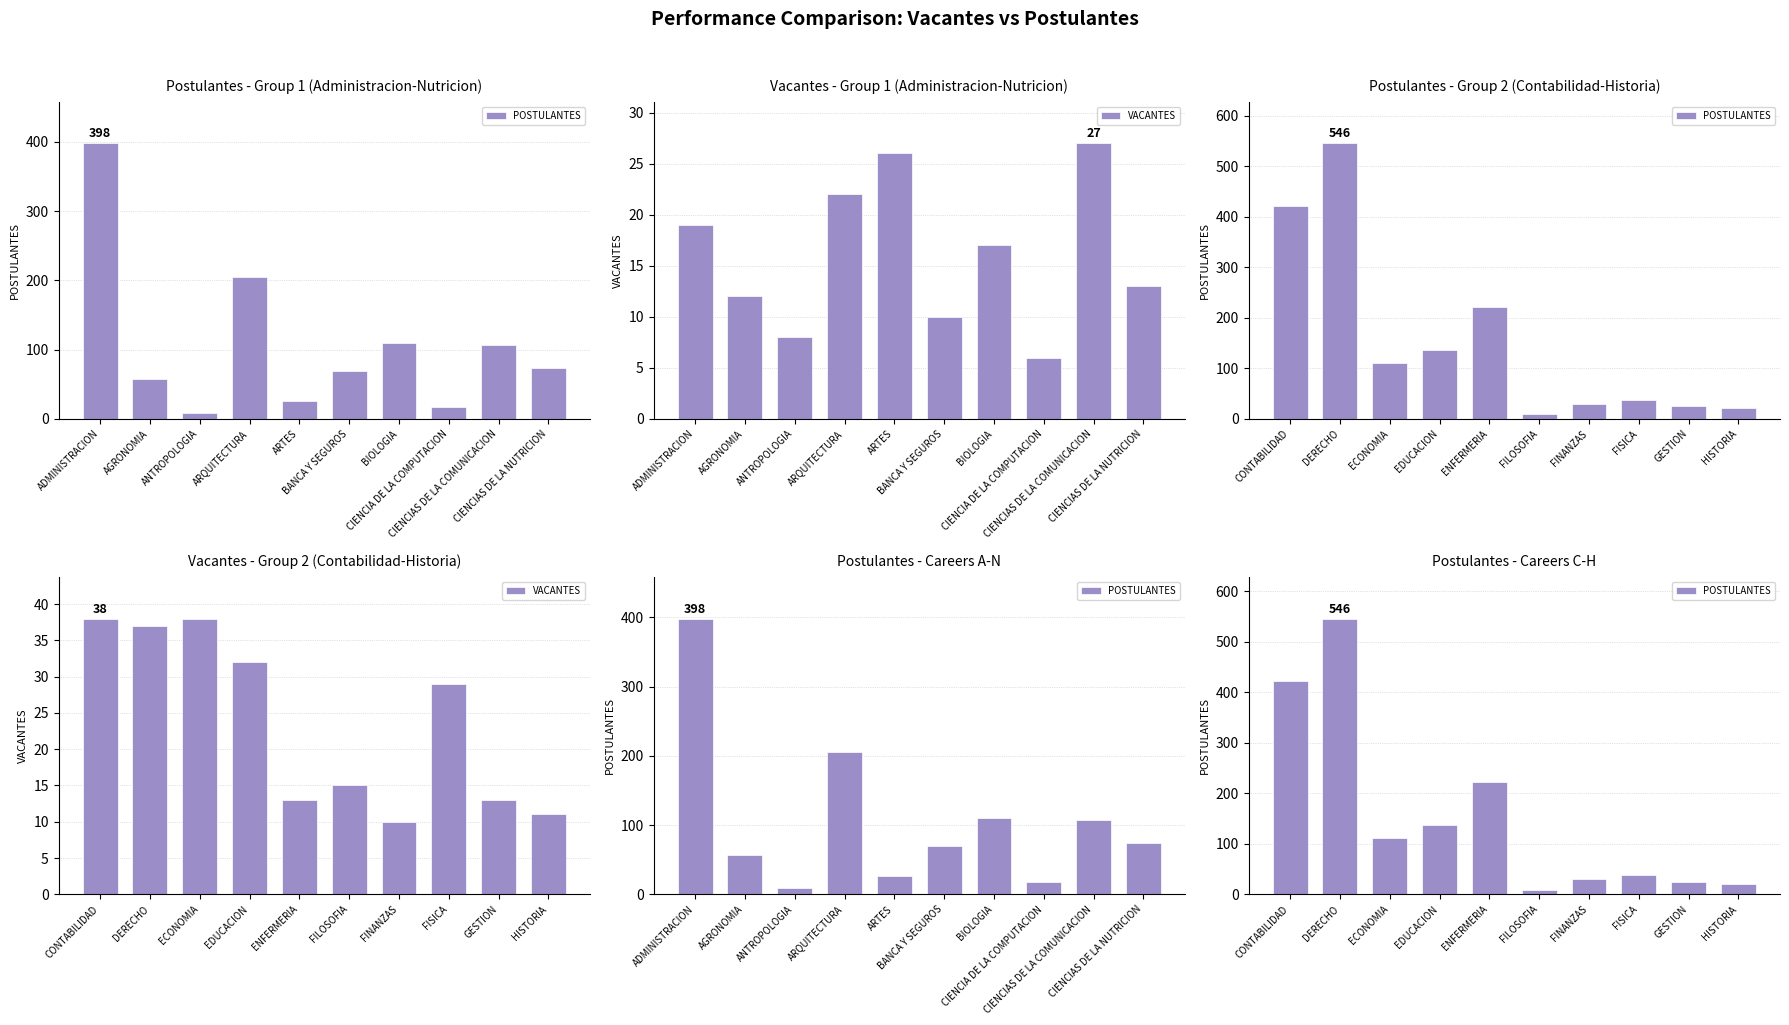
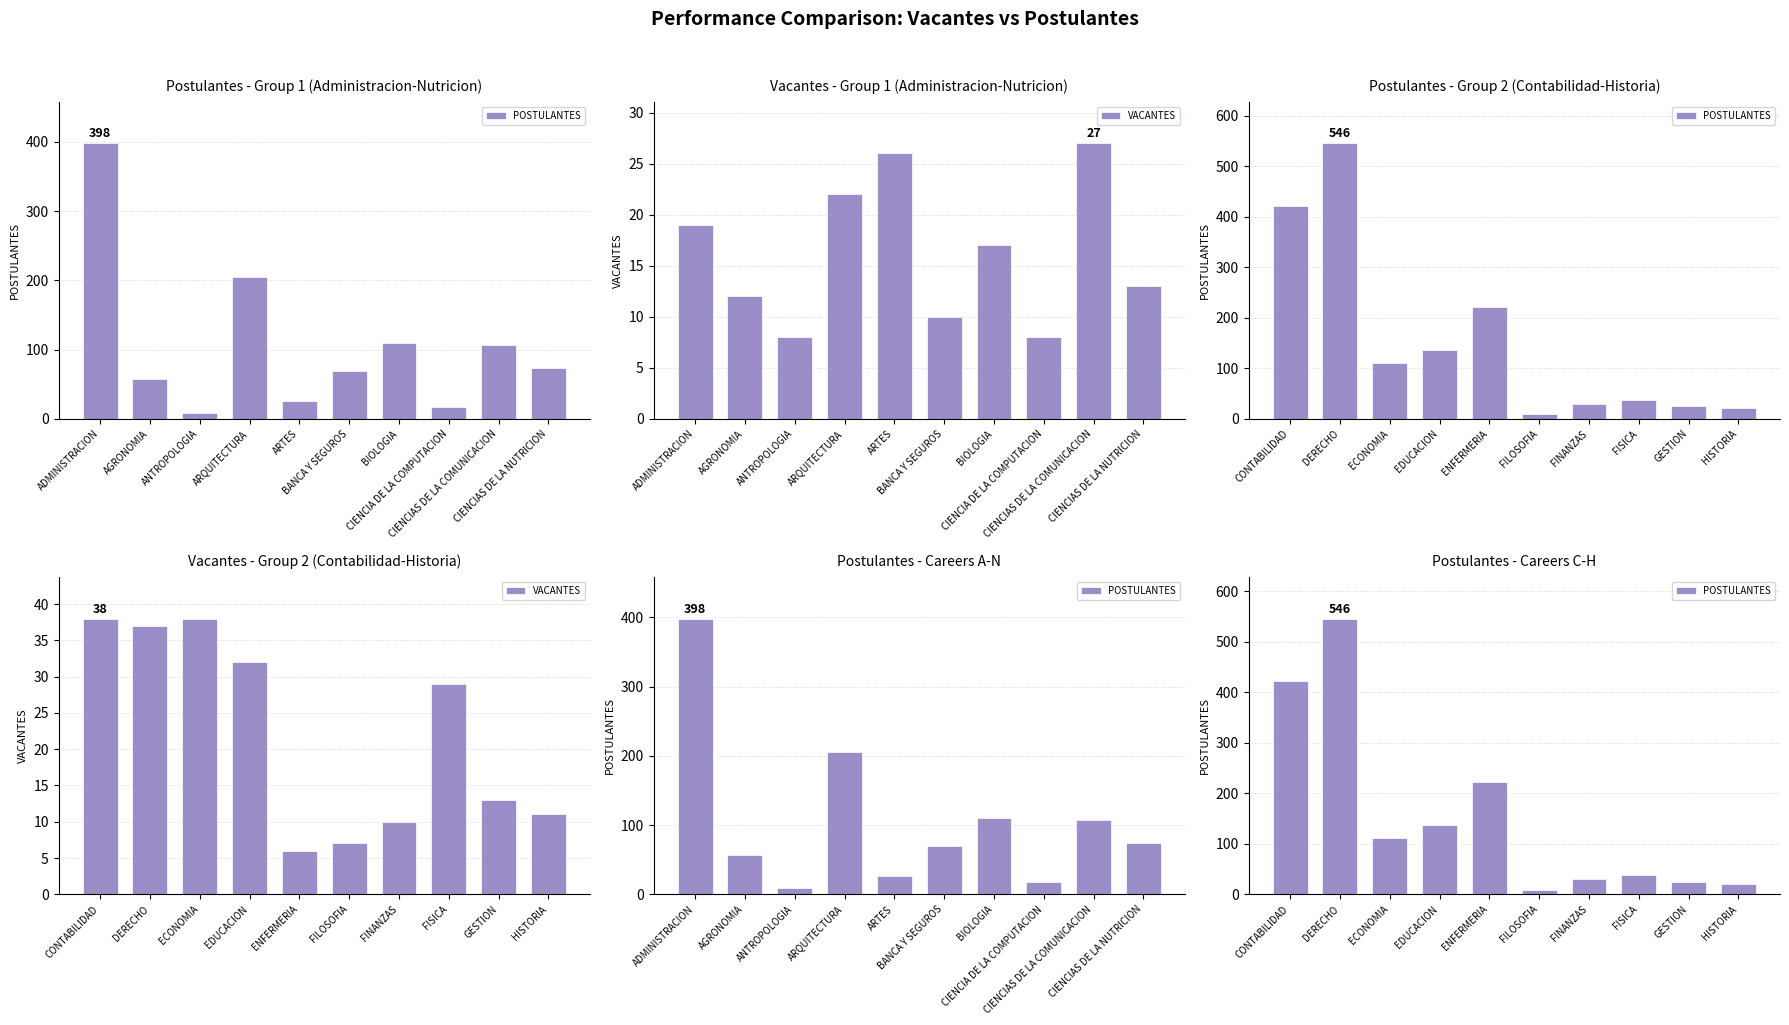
  {
    "Postulantes - Group 1 (Administracion-Nutricion)": {
      "ADMINISTRACION": 398
    },
    "Vacantes - Group 1 (Administracion-Nutricion)": {
      "ADMINISTRACION": 19,
      "AGRONOMIA": 12,
      "ANTROPOLOGIA": 8,
      "ARQUITECTURA": 22,
      "ARTES": 26,
      "BANCA Y SEGUROS": 10,
      "BIOLOGIA": 17,
-     "CIENCIA DE LA COMPUTACION": 6,
+     "CIENCIA DE LA COMPUTACION": 8,
      "CIENCIAS DE LA NUTRICION": 13
    },
    "Postulantes - Group 2 (Contabilidad-Historia)": {
      "DERECHO": 546
    },
    "Vacantes - Group 2 (Contabilidad-Historia)": {
      "DERECHO": 37,
      "ECONOMIA": 38,
      "EDUCACION": 32,
-     "ENFERMERIA": 13,
-     "FILOSOFIA": 15,
+     "ENFERMERIA": 6,
+     "FILOSOFIA": 7,
      "FINANZAS": 10,
      "FISICA": 29,
      "GESTION": 13,
      "HISTORIA": 11
    },
    "Postulantes - Careers A-N": {
      "ADMINISTRACION": 398
    },
    "Postulantes - Careers C-H": {
      "DERECHO": 546
    }
  }
